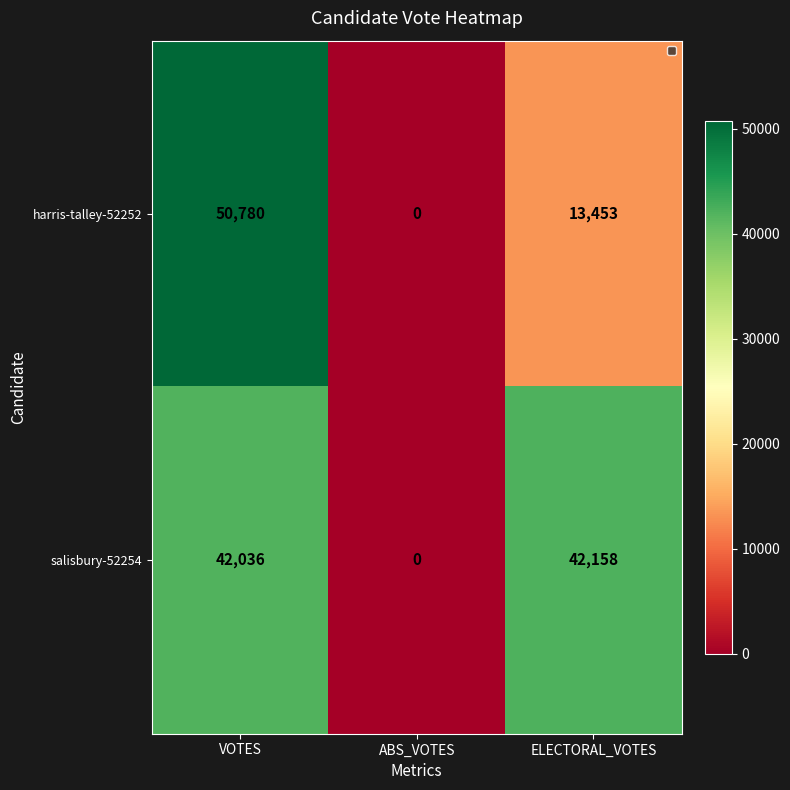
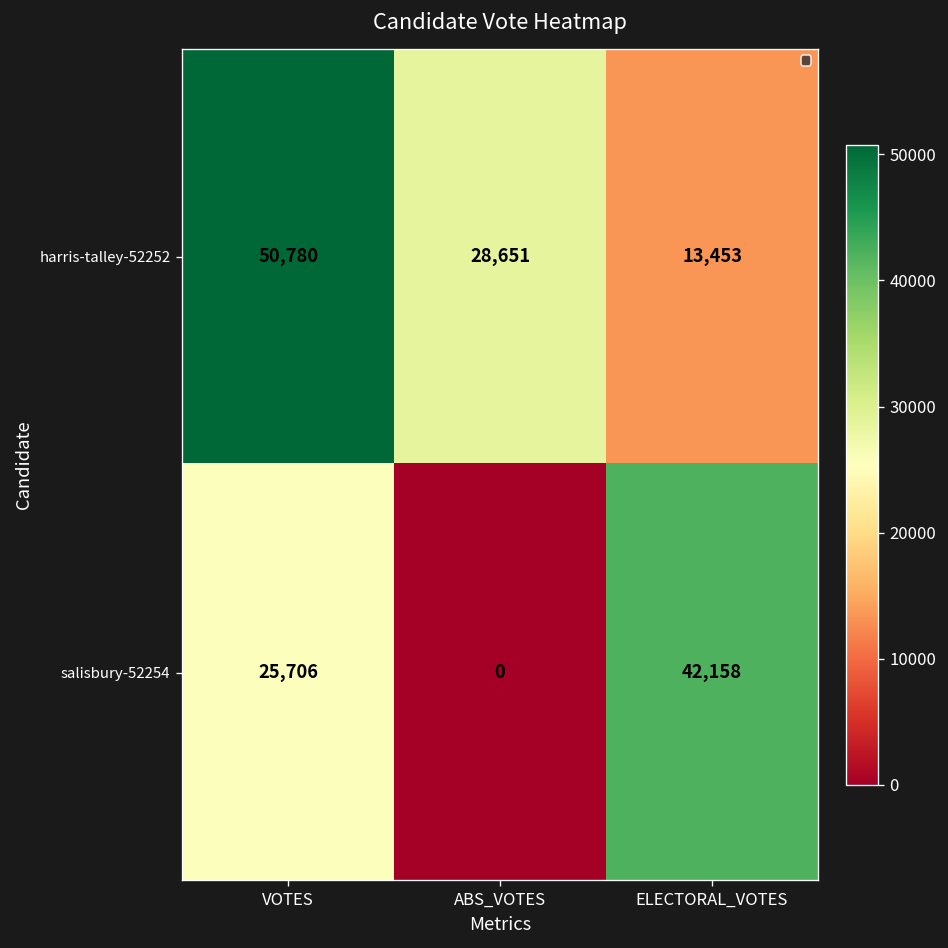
  {
    "harris-talley-52252": {
      "VOTES": "50,780",
-     "ABS_VOTES": "0",
+     "ABS_VOTES": "28,651",
      "ELECTORAL_VOTES": "13,453"
    },
    "salisbury-52254": {
-     "VOTES": "42,036",
+     "VOTES": "25,706",
      "ABS_VOTES": "0",
      "ELECTORAL_VOTES": "42,158"
    }
  }
